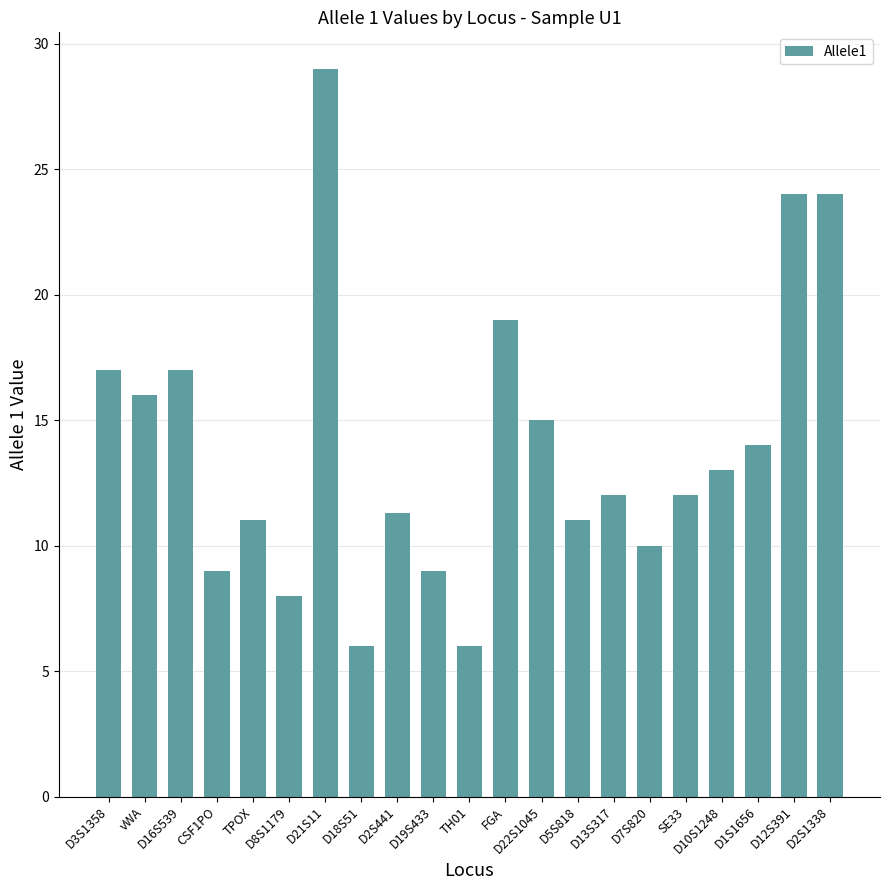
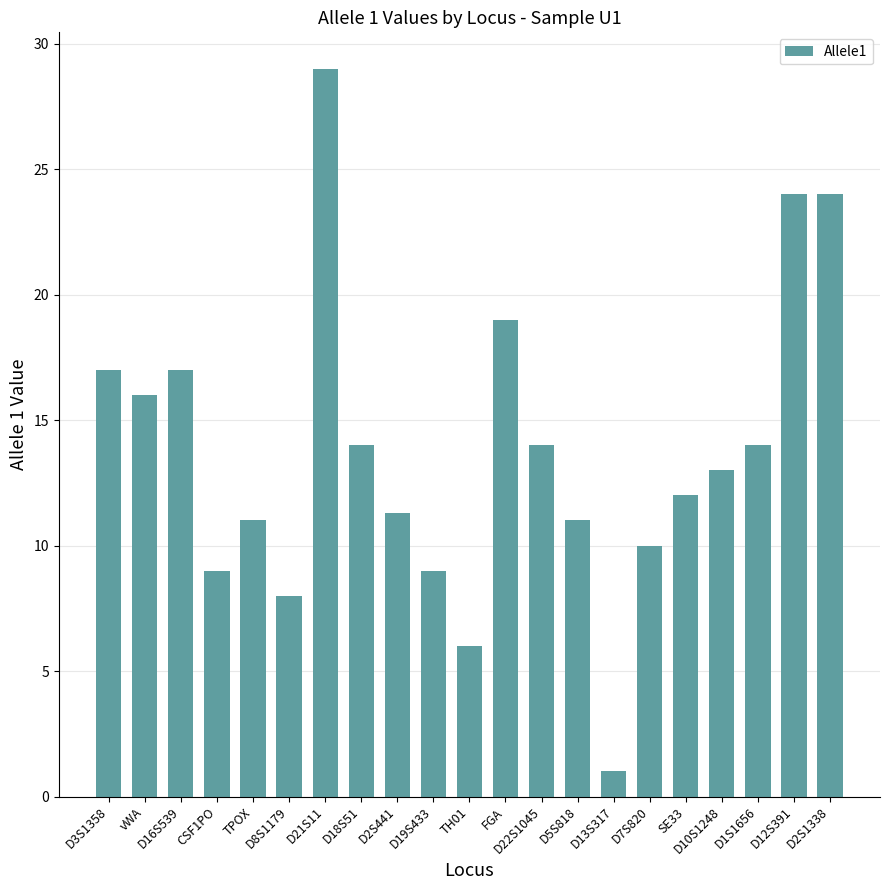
  {
    "D3S1358": 17,
    "vWA": 16,
    "D16S539": 17,
    "CSF1PO": 9,
    "TPOX": 11,
    "D8S1179": 8,
    "D21S11": 29,
-   "D18S51": 6,
+   "D18S51": 14,
    "D2S441": 11.3,
    "D19S433": 9,
    "TH01": 6,
    "FGA": 19,
-   "D22S1045": 15,
+   "D22S1045": 14,
    "D5S818": 11,
-   "D13S317": 12,
+   "D13S317": 1,
    "D7S820": 10,
    "SE33": 12,
    "D10S1248": 13,
    "D1S1656": 14,
    "D12S391": 24,
    "D2S1338": 24
  }
